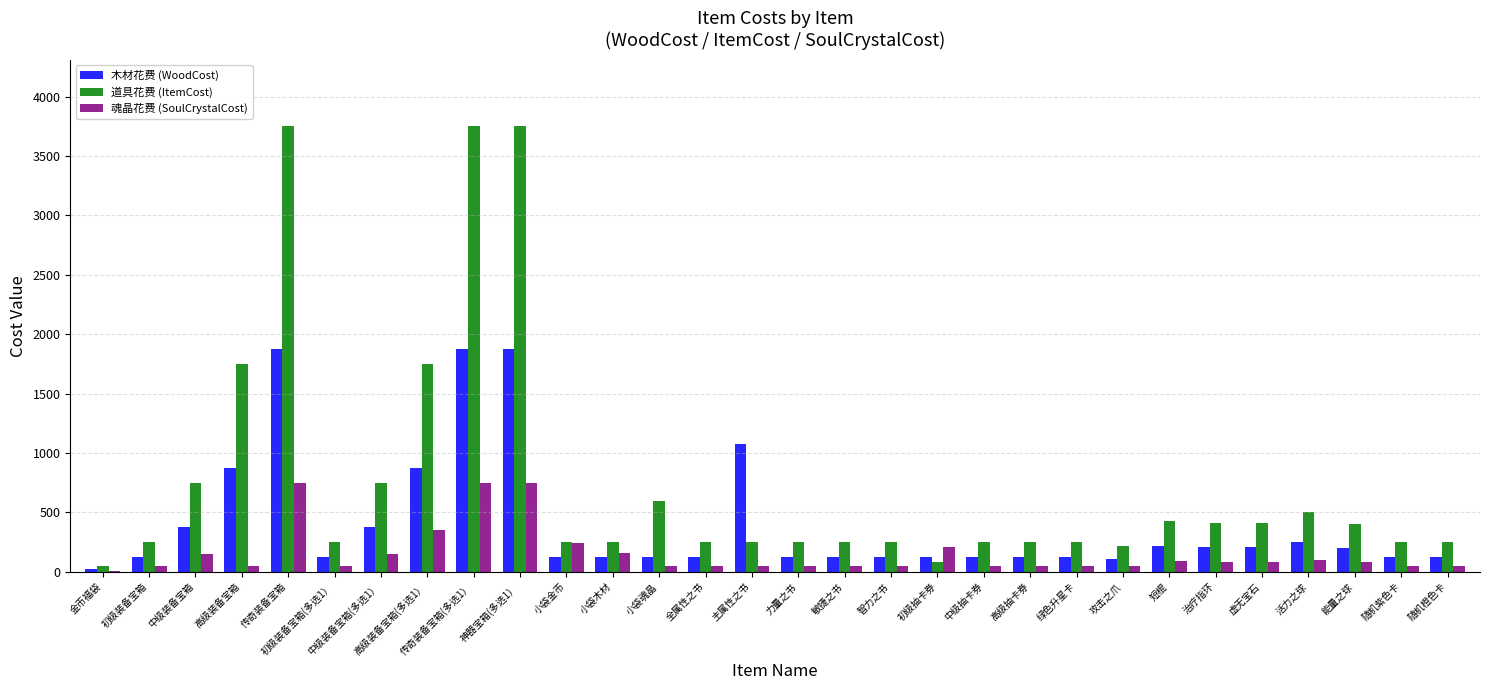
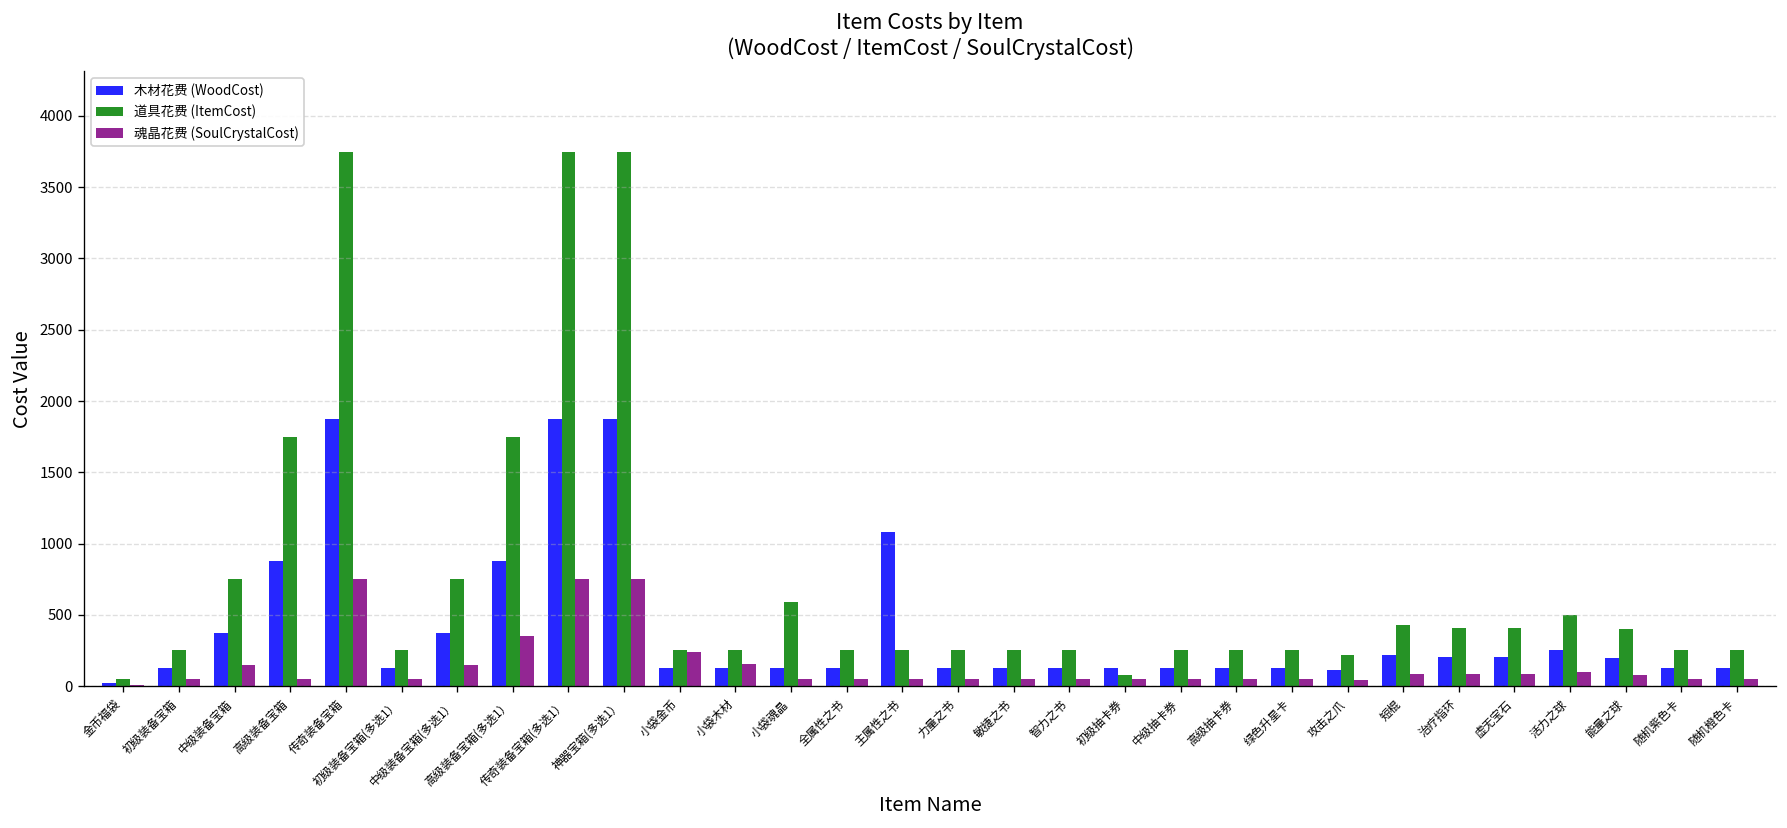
  {
    "木材花费 (WoodCost)": {
      "金币福袋": 30,
      "初级装备宝箱": 130,
      "中级装备宝箱": 380,
      "高级装备宝箱": 880,
      "传奇装备宝箱": 1880,
      "初级装备宝箱(多选1）": 130,
      "中级装备宝箱(多选1）": 380,
      "高级装备宝箱(多选1）": 880,
      "传奇装备宝箱(多选1）": 1880,
      "神器宝箱(多选1）": 1880,
      "小袋金币": 130,
      "小袋木材": 130,
      "小袋魂晶": 130,
      "全属性之书": 130,
      "主属性之书": 1080,
      "力量之书": 130,
      "敏捷之书": 130,
      "智力之书": 130,
      "初级抽卡券": 130,
      "中级抽卡券": 130,
      "高级抽卡券": 130,
      "绿色升星卡": 130,
      "攻击之爪": 110,
      "短棍": 220,
      "治疗指环": 210,
      "虚无宝石": 210,
      "活力之球": 250,
      "能量之球": 200,
      "随机紫色卡": 130,
      "随机橙色卡": 130
    },
    "道具花费 (ItemCost)": {
      "金币福袋": 50,
      "初级装备宝箱": 250,
      "中级装备宝箱": 750,
      "高级装备宝箱": 1750,
      "传奇装备宝箱": 3750,
      "初级装备宝箱(多选1）": 250,
      "中级装备宝箱(多选1）": 750,
      "高级装备宝箱(多选1）": 1750,
      "传奇装备宝箱(多选1）": 3750,
      "神器宝箱(多选1）": 3750,
      "小袋金币": 250,
      "小袋木材": 250,
      "小袋魂晶": 590,
      "全属性之书": 250,
      "主属性之书": 250,
      "力量之书": 250,
      "敏捷之书": 250,
      "智力之书": 250,
      "初级抽卡券": 80,
      "中级抽卡券": 250,
      "高级抽卡券": 250,
      "绿色升星卡": 250,
      "攻击之爪": 220,
      "短棍": 430,
      "治疗指环": 410,
      "虚无宝石": 410,
      "活力之球": 500,
      "能量之球": 400,
      "随机紫色卡": 250,
      "随机橙色卡": 250
    },
    "魂晶花费 (SoulCrystalCost)": {
      "初级装备宝箱": 50,
      "中级装备宝箱": 150,
      "高级装备宝箱": 50,
      "传奇装备宝箱": 750,
      "初级装备宝箱(多选1）": 50,
      "中级装备宝箱(多选1）": 150,
      "高级装备宝箱(多选1）": 350,
      "传奇装备宝箱(多选1）": 750,
      "神器宝箱(多选1）": 750,
      "小袋金币": 240,
      "小袋木材": 150,
      "小袋魂晶": 50,
      "全属性之书": 50,
      "主属性之书": 50,
      "力量之书": 50,
      "敏捷之书": 50,
      "智力之书": 50,
-     "初级抽卡券": 210,
+     "初级抽卡券": 50,
      "中级抽卡券": 50,
      "高级抽卡券": 50,
      "绿色升星卡": 50,
      "攻击之爪": 50,
      "短棍": 90,
      "治疗指环": 80,
      "虚无宝石": 80,
      "活力之球": 100,
      "能量之球": 80,
      "随机紫色卡": 50,
      "随机橙色卡": 50
    }
  }
